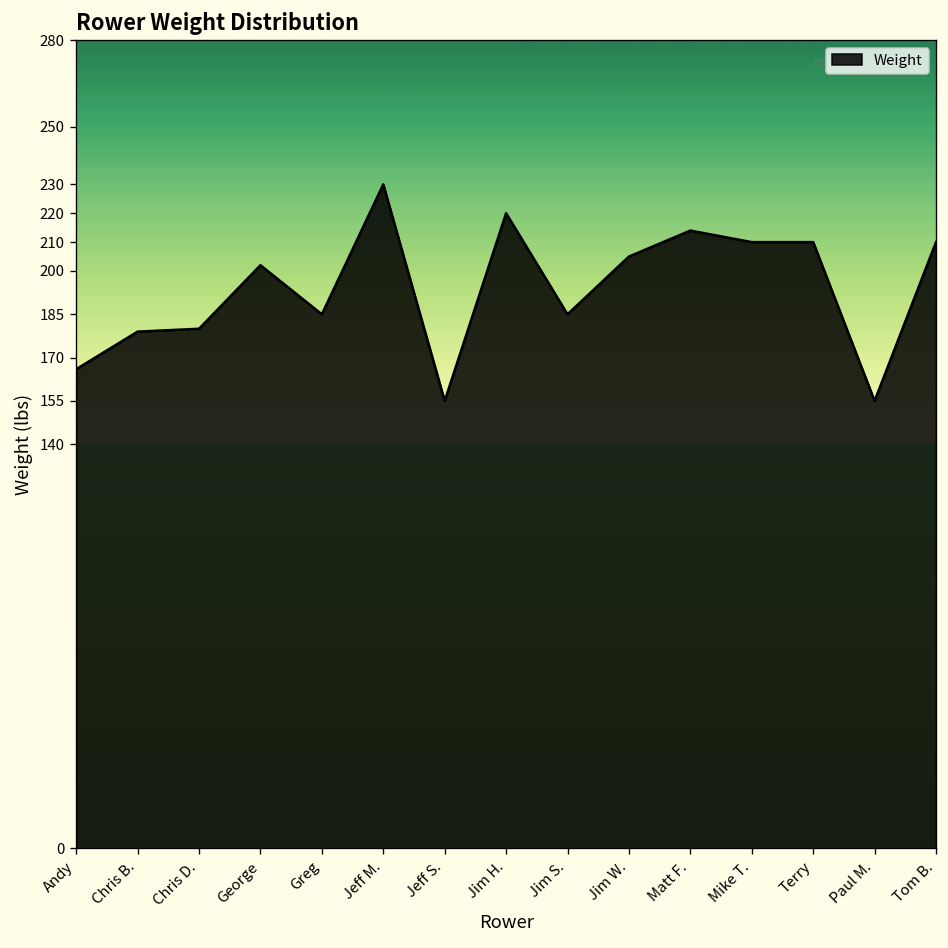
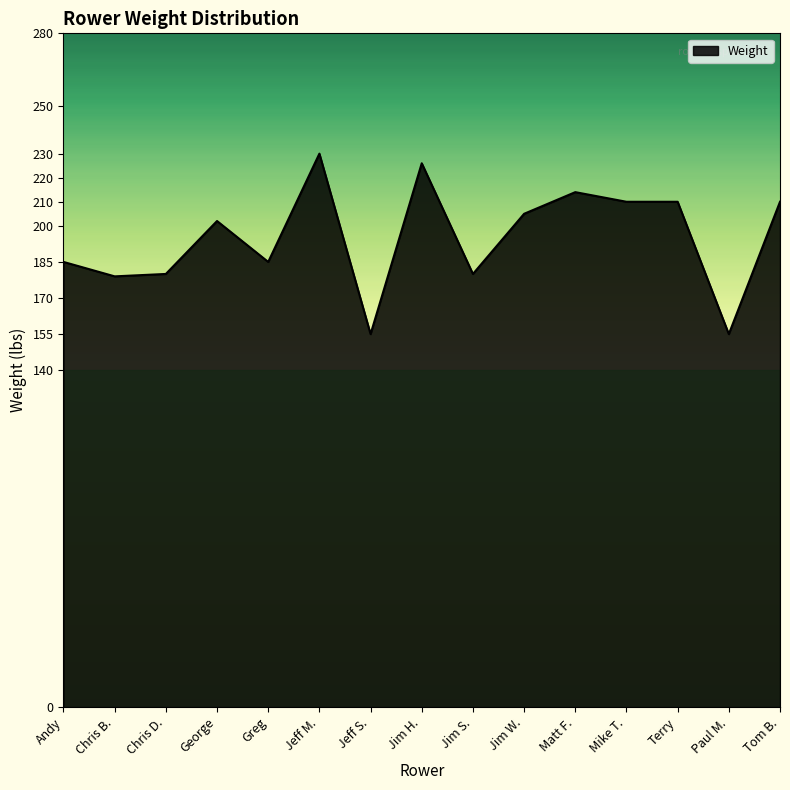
  {
-   "Andy": 166,
+   "Andy": 185,
    "Chris B.": 179,
    "Chris D.": 180,
    "George": 202,
    "Greg": 185,
    "Jeff M.": 230,
    "Jeff S.": 155,
-   "Jim H.": 220,
-   "Jim S.": 185,
+   "Jim H.": 226,
+   "Jim S.": 180,
    "Jim W.": 205,
    "Matt F.": 214,
    "Mike T.": 210,
    "Terry": 210,
    "Paul M.": 155,
    "Tom B.": 210
  }
